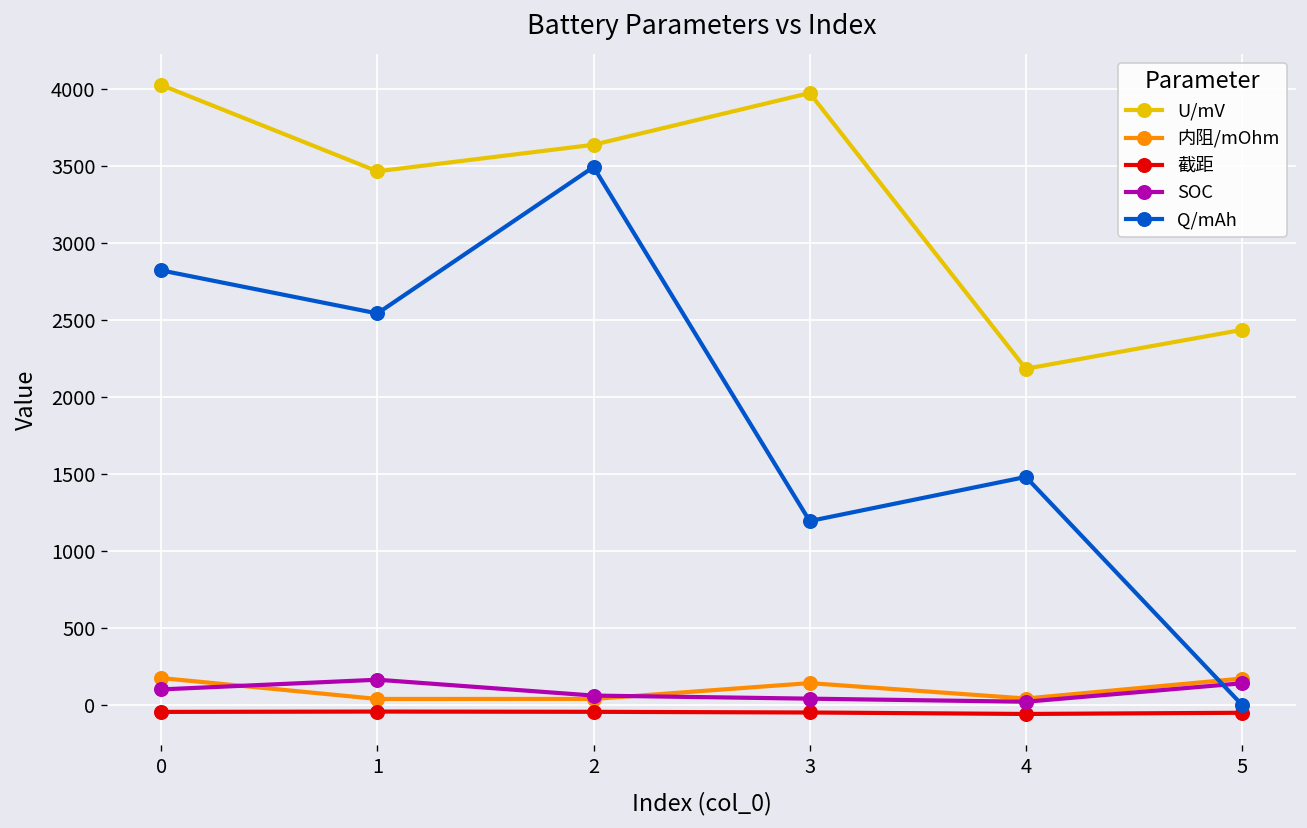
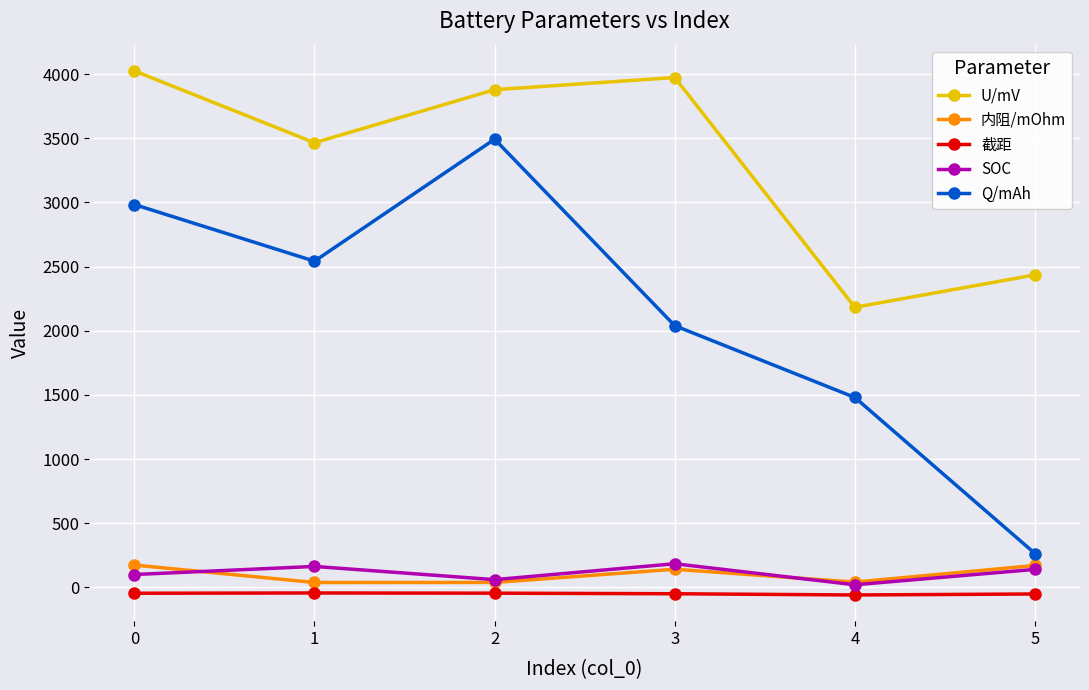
  {
    "U/mV": {
      "0": 4030,
      "1": 3460,
-     "2": 3640,
+     "2": 3880,
      "3": 3970,
      "4": 2180,
      "5": 2440
    },
    "内阻/mOhm": {
      "0": 170,
      "1": 40,
      "2": 40,
      "3": 140,
      "4": 40,
      "5": 170
    },
    "截距": {
      "0": -50,
      "1": -40,
      "2": -50,
      "3": -50,
      "4": -60,
      "5": -50
    },
    "SOC": {
      "0": 100,
      "1": 160,
      "2": 60,
-     "3": 40,
+     "3": 180,
      "4": 20,
      "5": 140
    },
    "Q/mAh": {
-     "0": 2820,
+     "0": 2980,
      "1": 2540,
      "2": 3490,
-     "3": 1190,
+     "3": 2040,
      "4": 1480,
-     "5": 0
+     "5": 260
    }
  }
